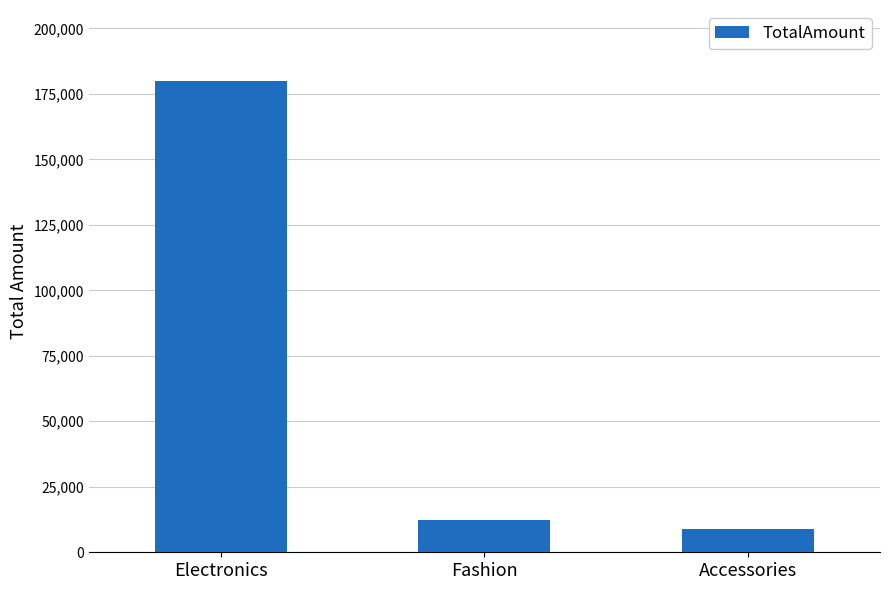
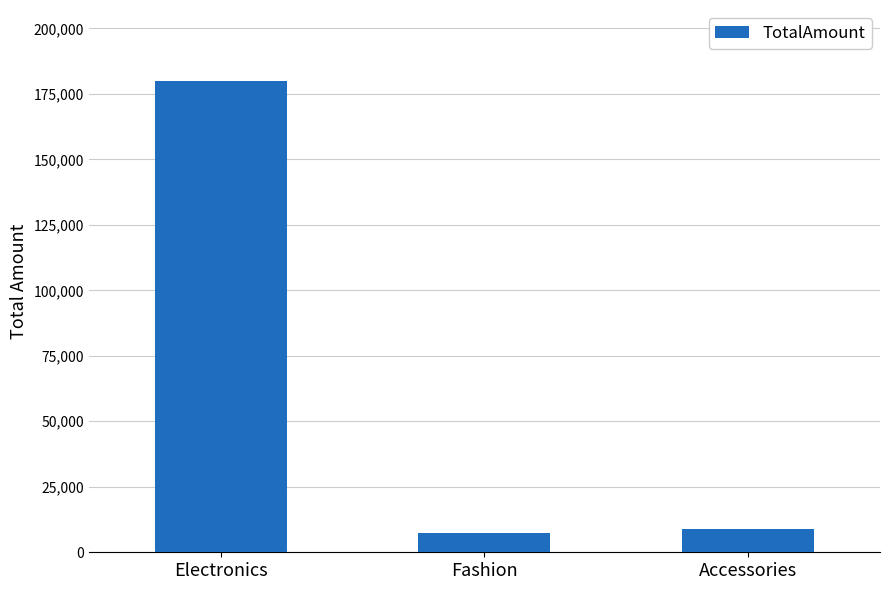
  {
    "Electronics": "180,000",
-   "Fashion": "13,000",
+   "Fashion": "7,000",
    "Accessories": "9,000"
  }
